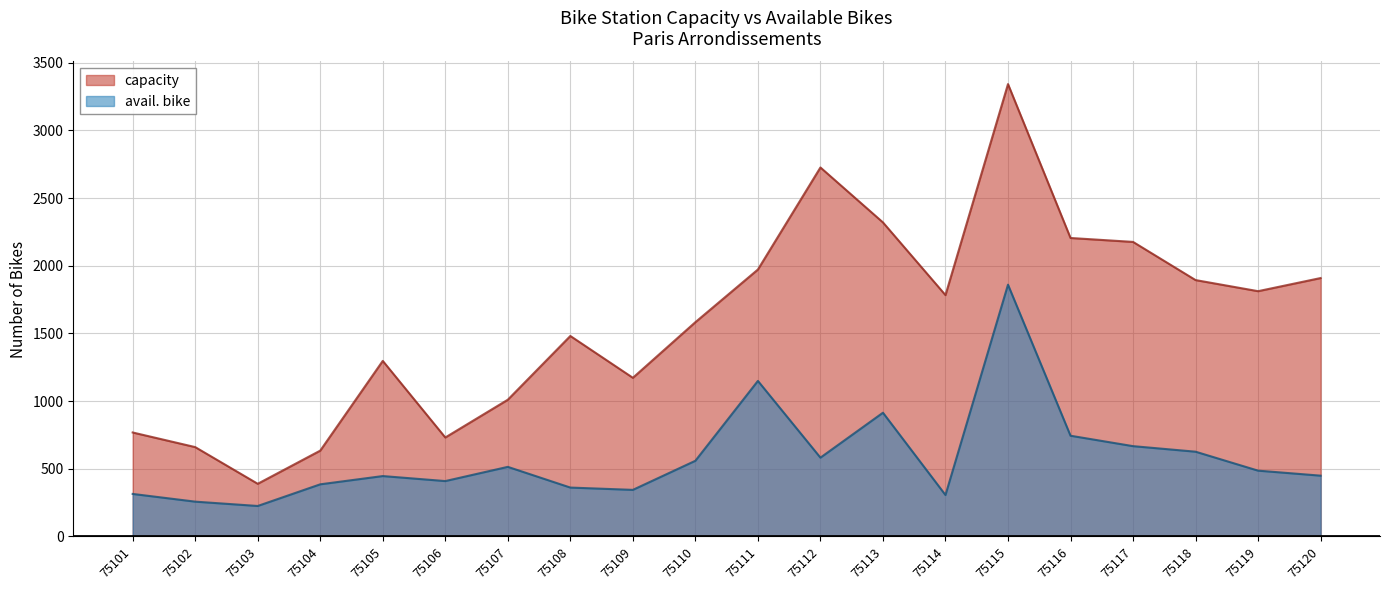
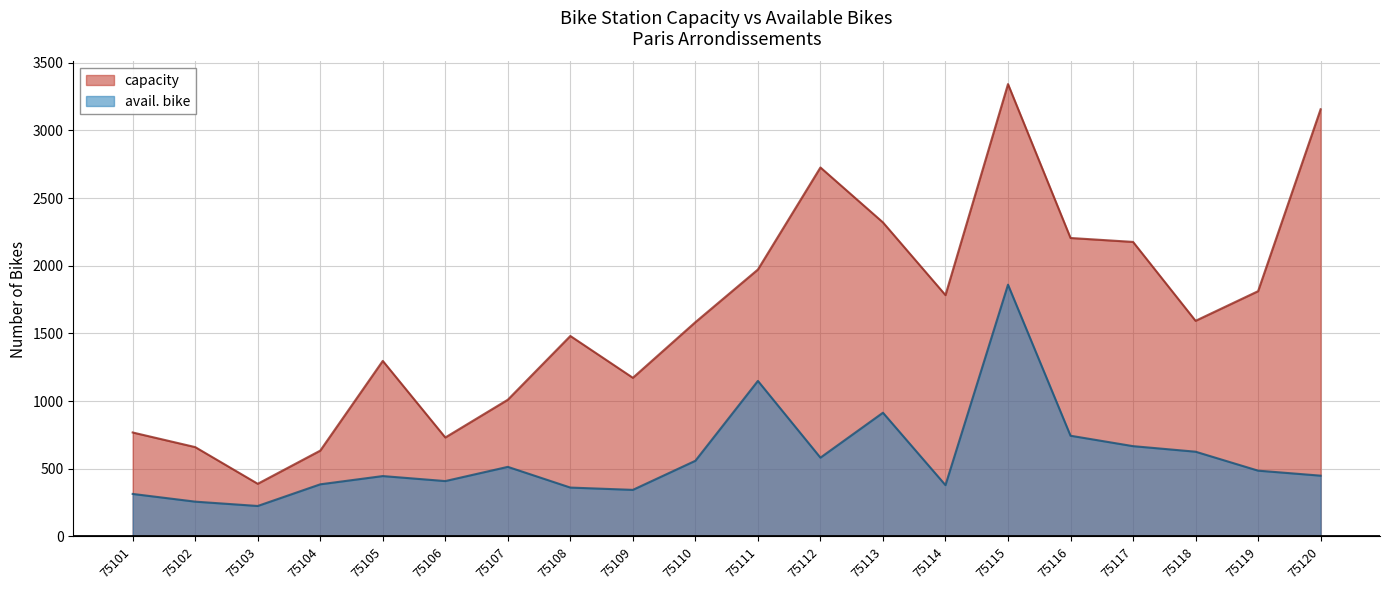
  {
    "capacity": {
      "75101": 770,
      "75102": 660,
      "75103": 390,
      "75104": 630,
      "75105": 1300,
      "75106": 730,
      "75107": 1010,
      "75108": 1480,
      "75109": 1170,
      "75110": 1580,
      "75111": 1970,
      "75112": 2730,
      "75113": 2320,
      "75114": 1780,
      "75115": 3340,
      "75116": 2210,
      "75117": 2180,
-     "75118": 1890,
+     "75118": 1590,
      "75119": 1810,
-     "75120": 1910
+     "75120": 3160
    },
    "avail. bike": {
      "75101": 310,
      "75102": 260,
      "75103": 230,
      "75104": 390,
      "75105": 450,
      "75106": 410,
      "75107": 510,
      "75108": 360,
      "75109": 340,
      "75110": 560,
      "75111": 1150,
      "75112": 580,
      "75113": 910,
-     "75114": 310,
+     "75114": 380,
      "75115": 1860,
      "75116": 740,
      "75117": 670,
      "75118": 630,
      "75119": 490,
      "75120": 450
    }
  }
